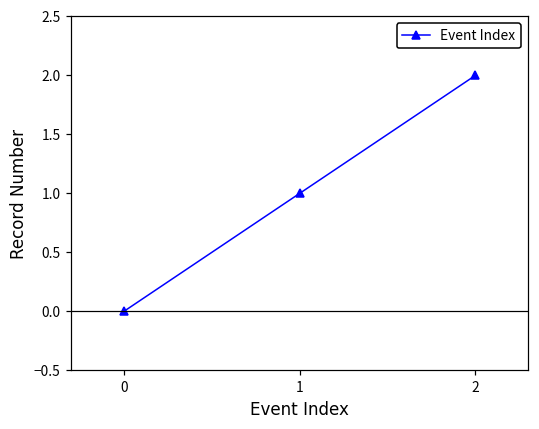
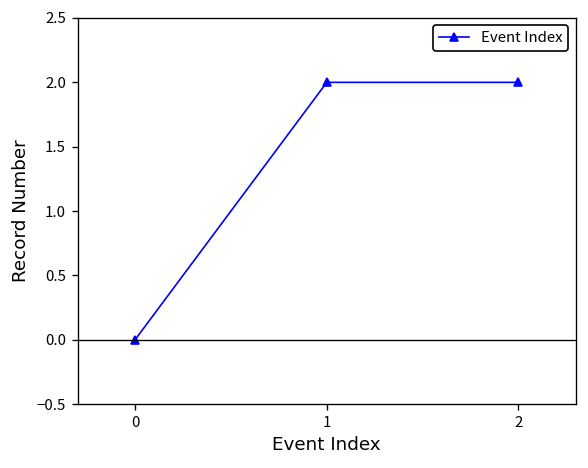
  {
    "0": 0,
-   "1": 1,
+   "1": 2,
    "2": 2
  }
